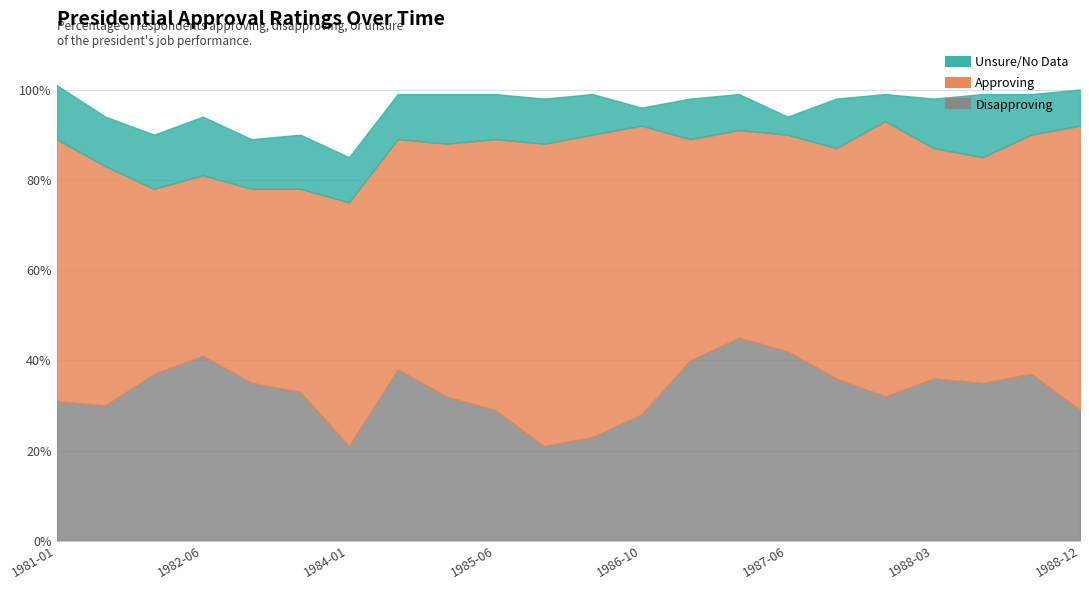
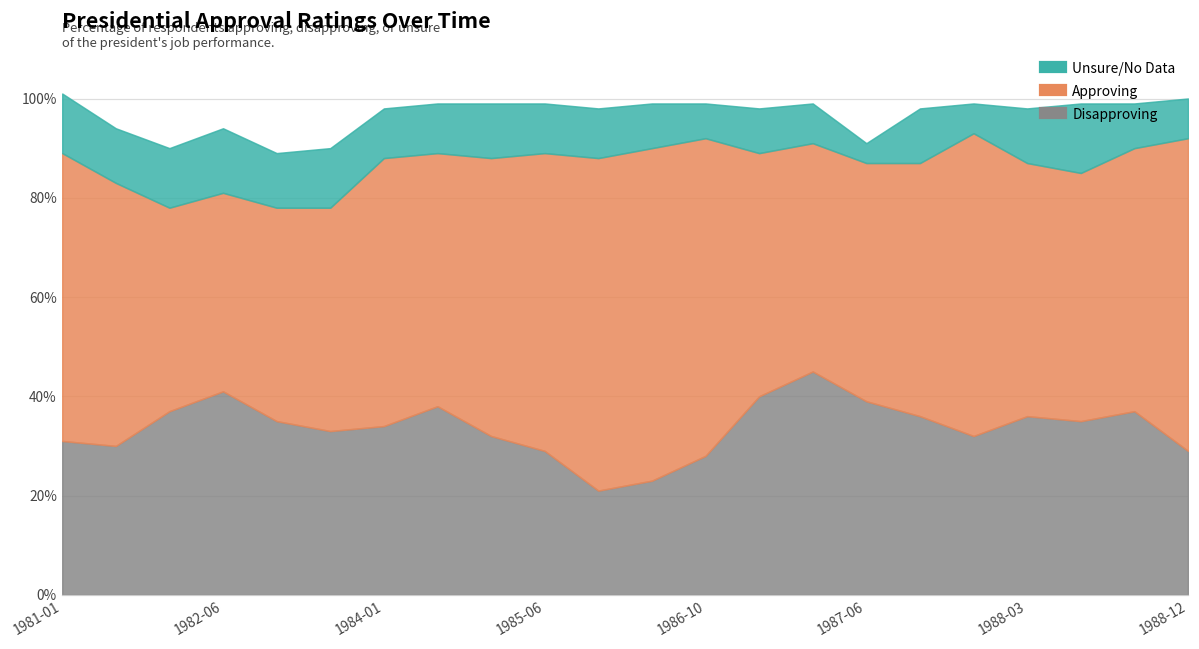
  {
    "Disapproving": {
      "1981-01": "31%",
      "1982-06": "41%",
-     "1984-01": "21%",
+     "1984-01": "34%",
      "1985-06": "29%",
      "1986-10": "28%",
-     "1987-06": "42%",
+     "1987-06": "39%",
      "1988-03": "36%",
      "1988-12": "29%"
    },
    "Approving": {
      "1981-01": "58%",
      "1982-06": "40%",
      "1984-01": "54%",
      "1985-06": "60%",
      "1986-10": "64%",
      "1987-06": "48%",
      "1988-03": "51%",
      "1988-12": "63%"
    },
    "Unsure/No Data": {
      "1981-01": "12%",
      "1982-06": "13%",
      "1984-01": "10%",
      "1985-06": "10%",
-     "1986-10": "4%",
+     "1986-10": "7%",
      "1987-06": "4%",
      "1988-03": "11%",
      "1988-12": "8%"
    }
  }
